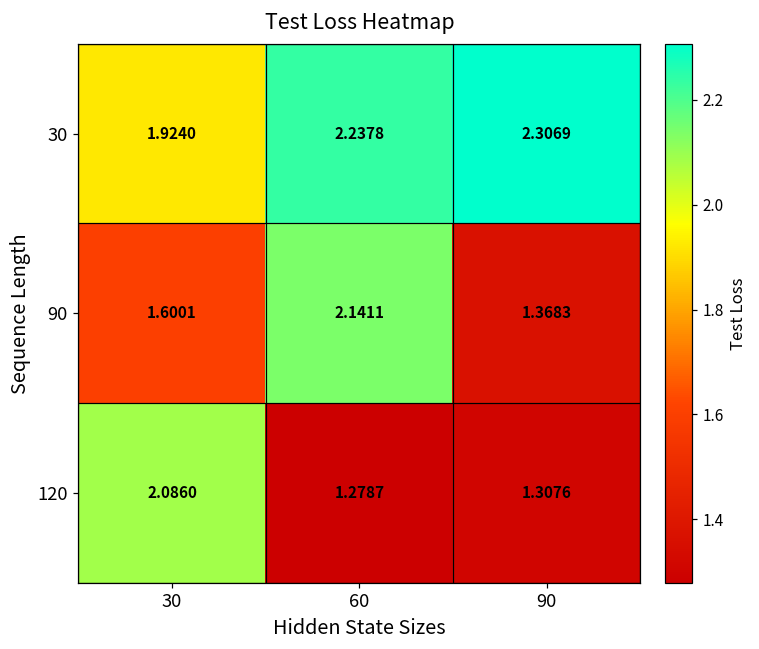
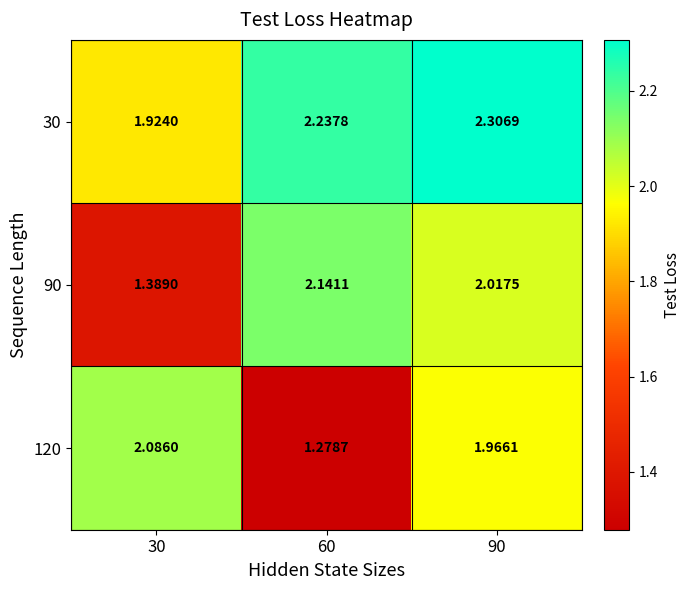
  {
    "30": {
      "30": 1.9240,
      "60": 2.2378,
      "90": 2.3069
    },
    "90": {
-     "30": 1.6001,
+     "30": 1.3890,
      "60": 2.1411,
-     "90": 1.3683
+     "90": 2.0175
    },
    "120": {
      "30": 2.0860,
      "60": 1.2787,
-     "90": 1.3076
+     "90": 1.9661
    }
  }
